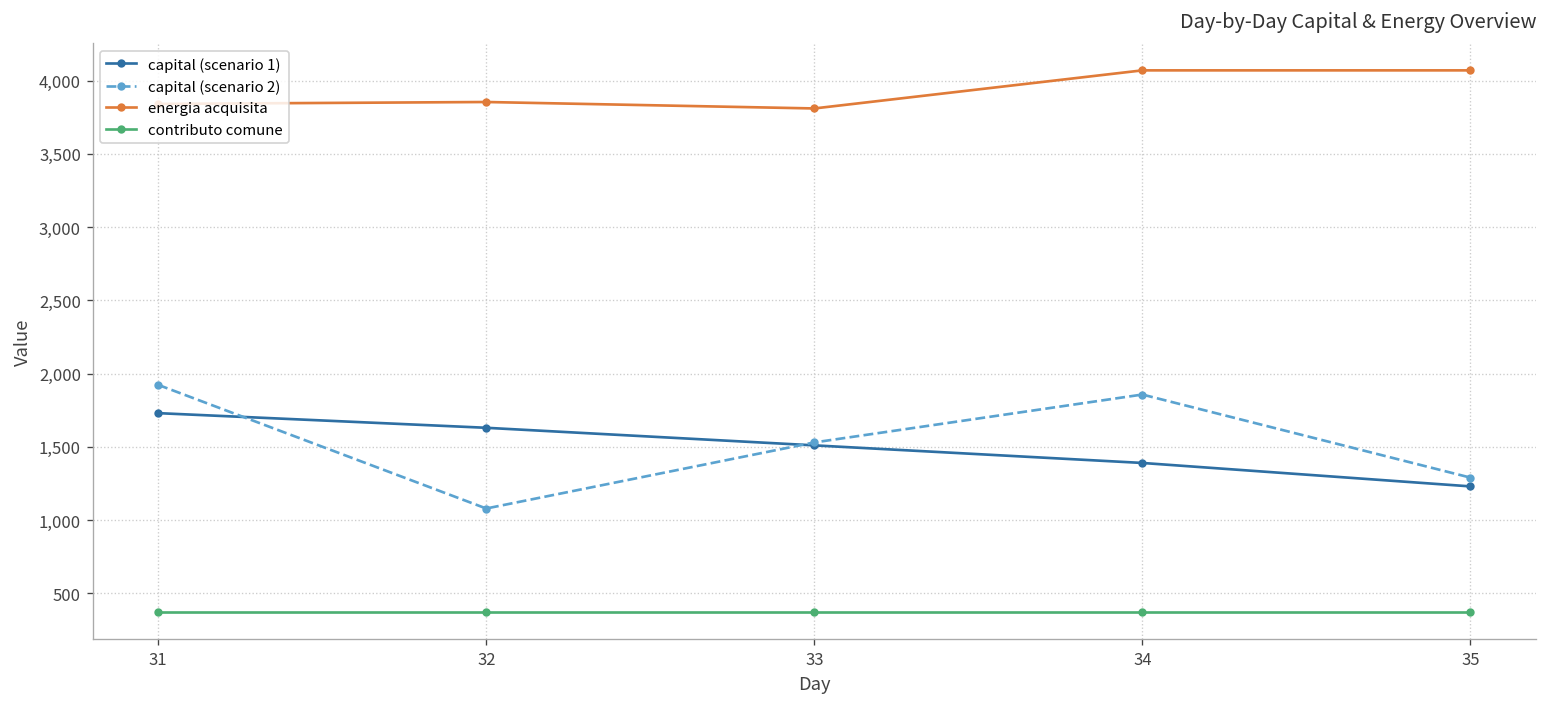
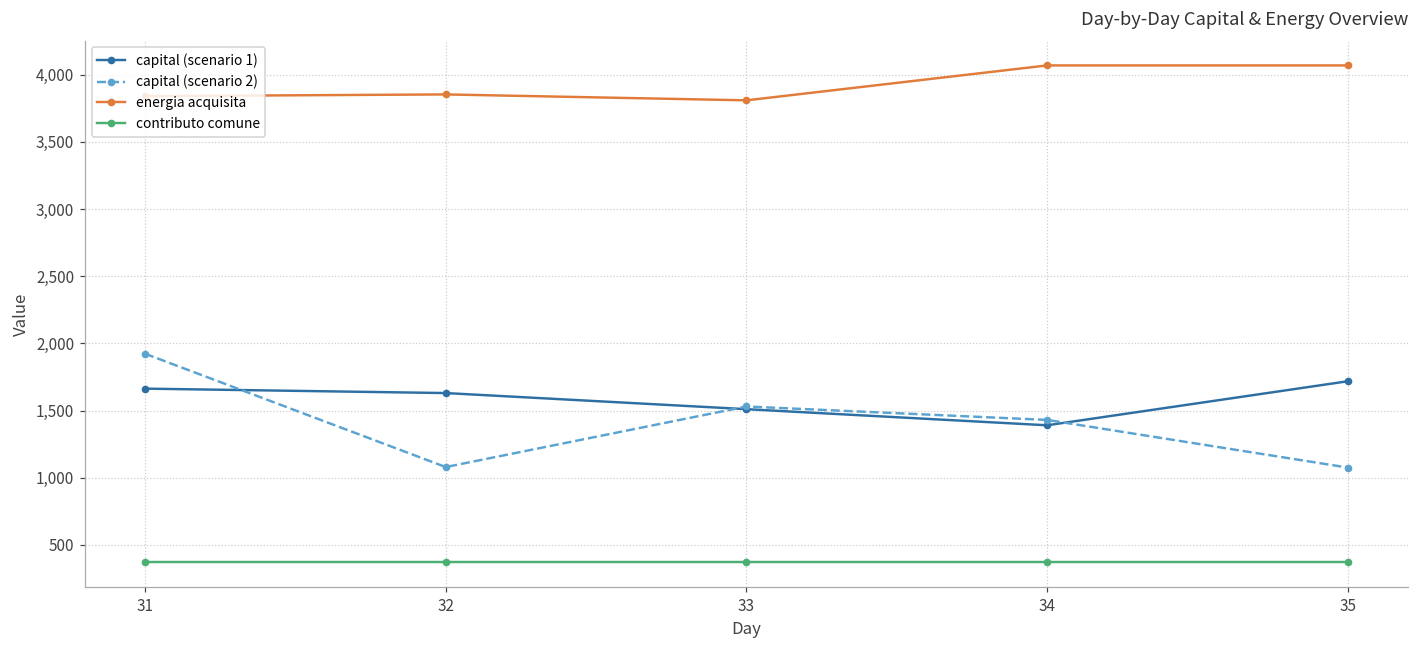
  {
    "capital (scenario 1)": {
-     "31": "1,730",
+     "31": "1,660",
      "32": "1,630",
      "34": "1,390",
-     "35": "1,230"
+     "35": "1,720"
    },
    "capital (scenario 2)": {
      "31": "1,920",
      "32": "1,080",
-     "34": "1,860",
-     "35": "1,290"
+     "34": "1,430",
+     "35": "1,080"
    },
    "energia acquisita": {
      "32": "3,850",
      "33": "3,810",
      "34": "4,070",
      "35": "4,070"
    },
    "contributo comune": {
      "31": "370",
      "32": "370",
      "33": "370",
      "34": "370",
      "35": "370"
    }
  }
